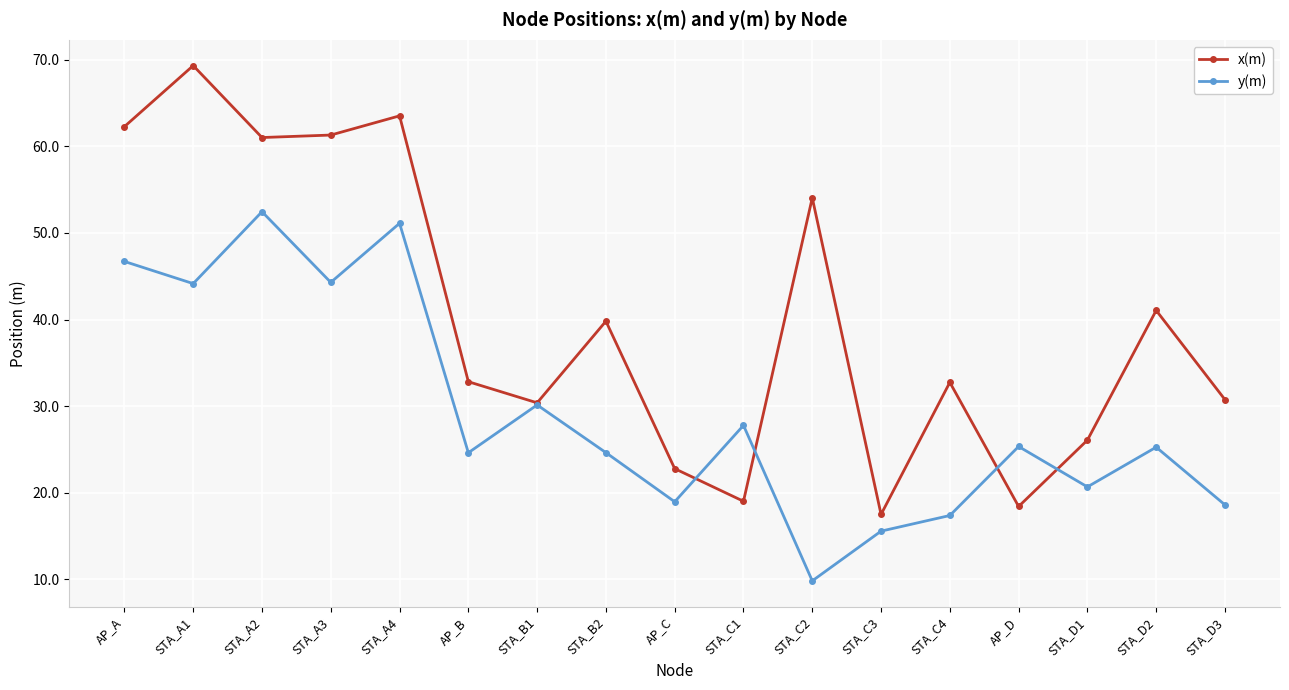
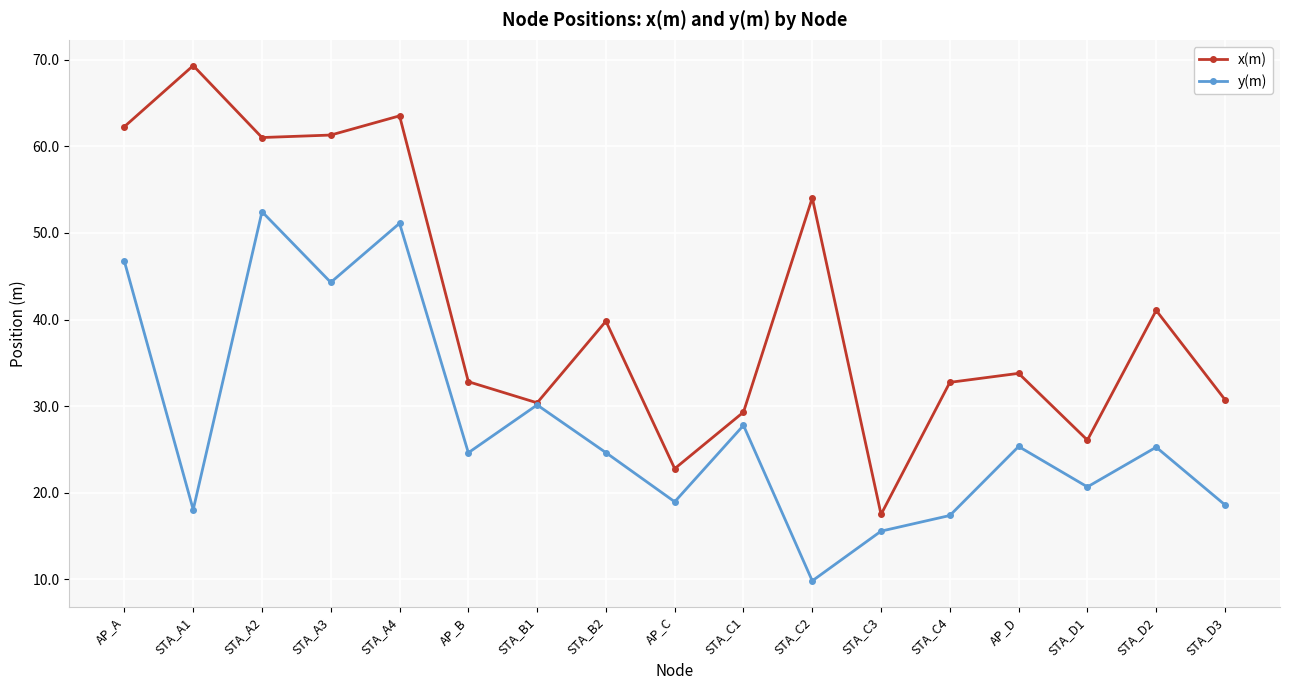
  {
    "x(m)": {
      "AP_A": 62,
      "STA_A1": 69,
      "STA_A2": 61,
      "STA_A3": 61,
      "STA_A4": 64,
      "AP_B": 33,
      "STA_B2": 40,
      "AP_C": 23,
-     "STA_C1": 19,
+     "STA_C1": 29,
      "STA_C2": 54,
      "STA_C3": 17,
      "STA_C4": 33,
-     "AP_D": 18,
+     "AP_D": 34,
      "STA_D1": 26,
      "STA_D2": 41,
      "STA_D3": 31
    },
    "y(m)": {
      "AP_A": 47,
-     "STA_A1": 44,
+     "STA_A1": 18,
      "STA_A2": 52,
      "STA_A3": 44,
      "STA_A4": 51,
      "AP_B": 25,
      "STA_B2": 25,
      "AP_C": 19,
      "STA_C1": 28,
      "STA_C2": 10,
      "STA_C3": 16,
      "STA_C4": 17,
      "AP_D": 25,
      "STA_D1": 21,
      "STA_D2": 25,
      "STA_D3": 19
    }
  }
